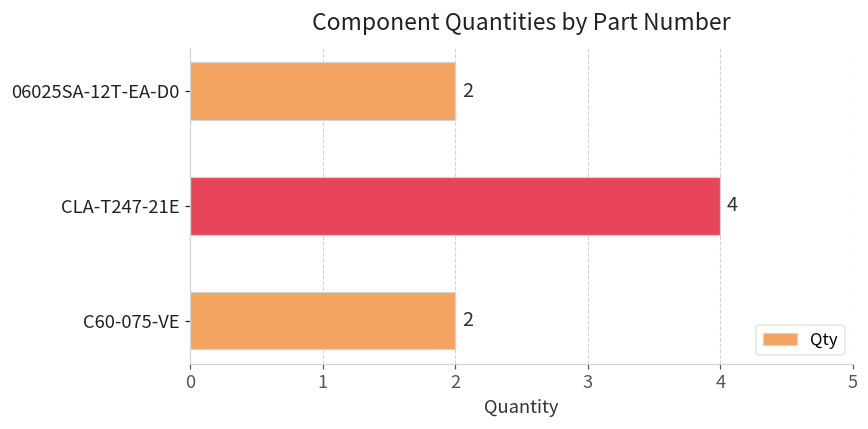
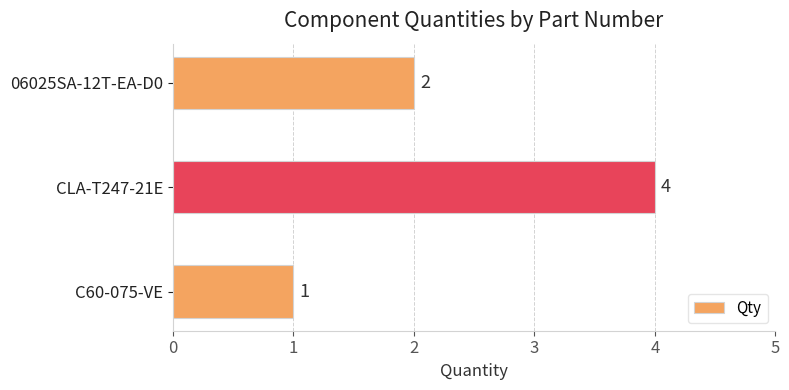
  {
    "06025SA-12T-EA-D0": 2,
    "CLA-T247-21E": 4,
-   "C60-075-VE": 2
+   "C60-075-VE": 1
  }
